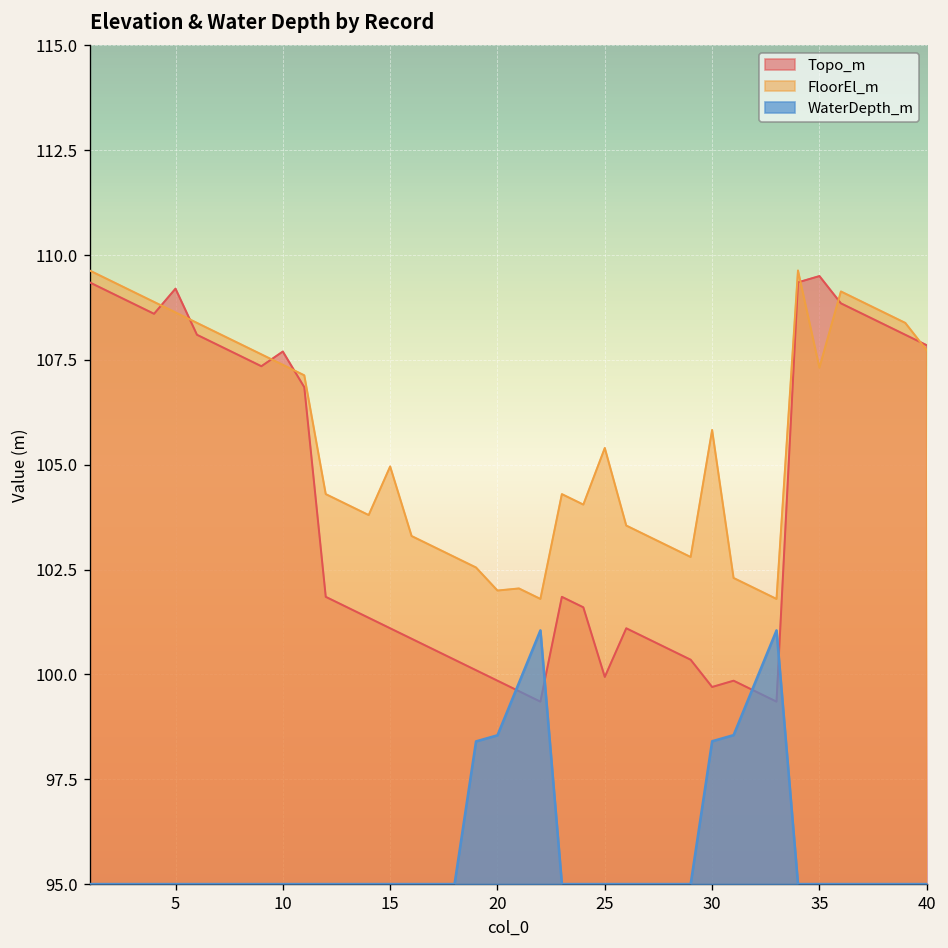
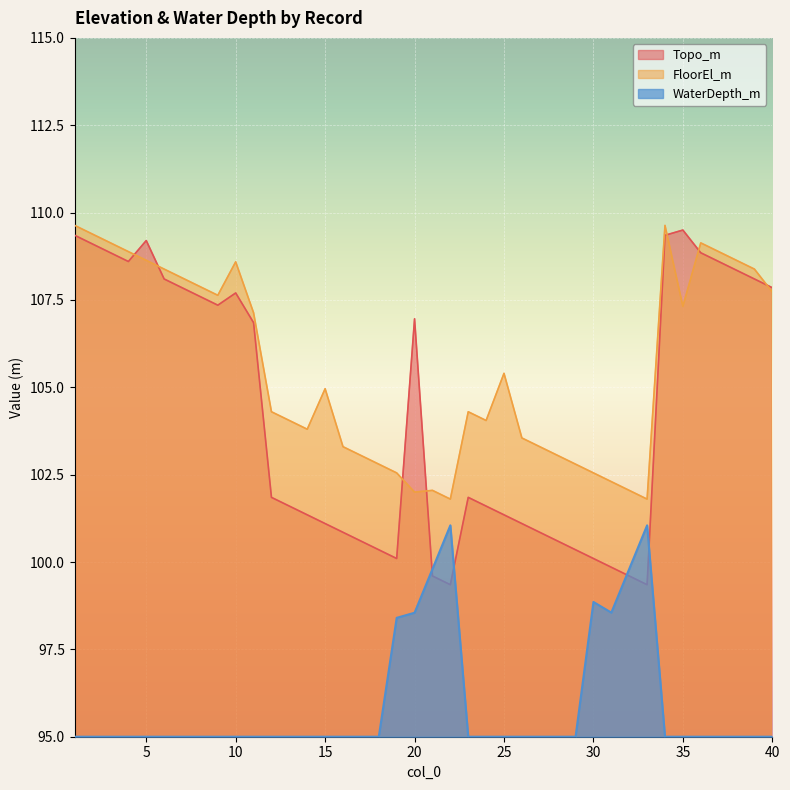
  {
    "Topo_m": {
      "5": 109.2,
      "10": 107.7,
      "15": 101.1,
-     "20": 99.9,
-     "25": 99.9,
-     "30": 99.7,
+     "20": 107.0,
+     "25": 101.4,
+     "30": 100.1,
      "35": 109.5,
      "40": 107.9
    },
    "FloorEl_m": {
      "5": 108.6,
-     "10": 107.4,
+     "10": 108.6,
      "15": 105.0,
      "20": 102.0,
      "25": 105.4,
-     "30": 105.8,
+     "30": 102.6,
      "35": 107.3,
      "40": 107.7
    },
    "WaterDepth_m": {
      "20": 98.5,
-     "30": 98.4
+     "30": 98.9
    }
  }
